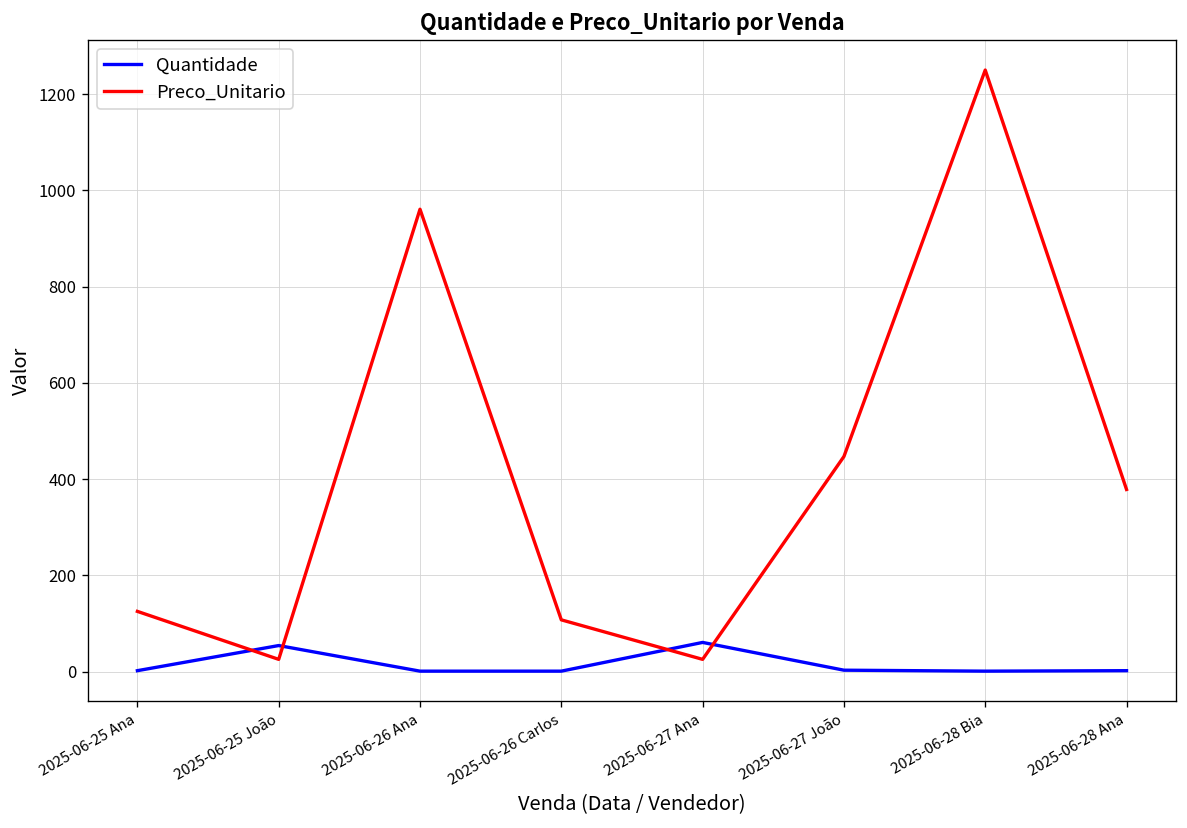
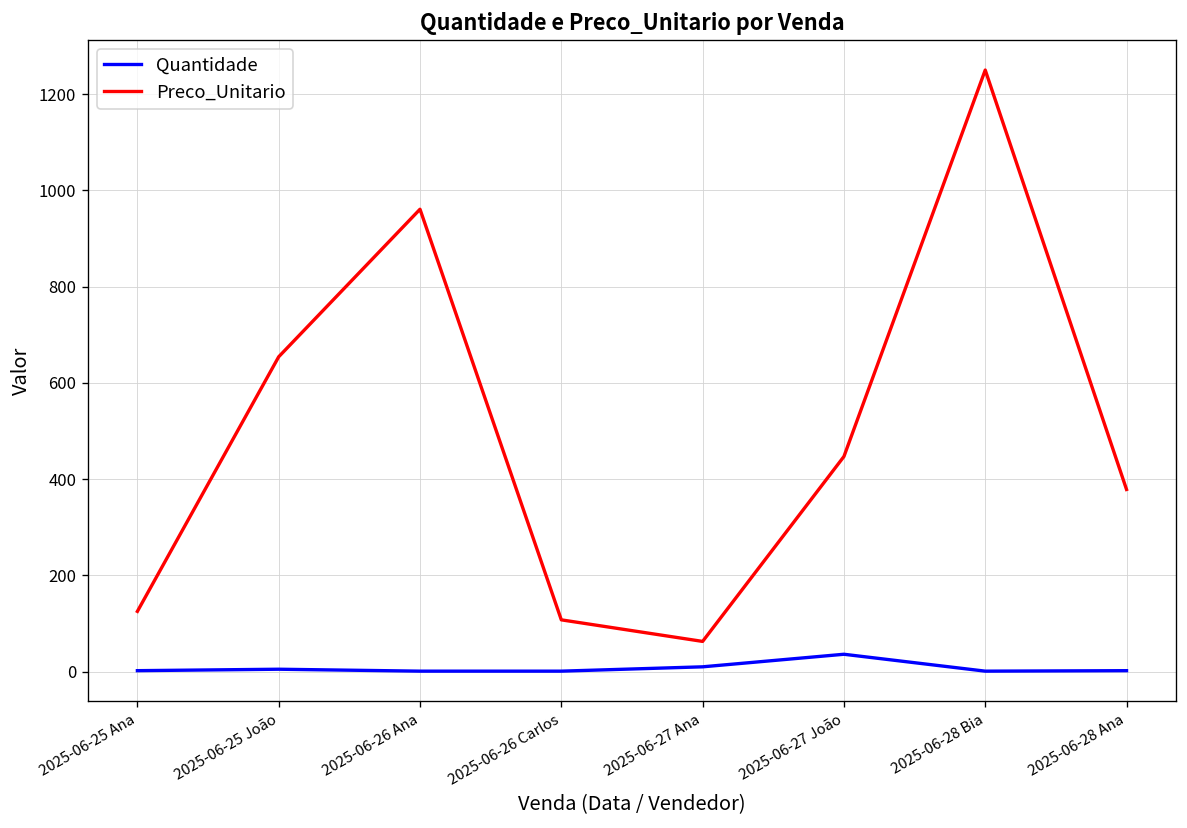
  {
    "Quantidade": {
      "2025-06-25 Ana": 0,
-     "2025-06-25 João": 50,
+     "2025-06-25 João": 10,
      "2025-06-26 Ana": 0,
      "2025-06-26 Carlos": 0,
-     "2025-06-27 Ana": 60,
-     "2025-06-27 João": 0,
+     "2025-06-27 Ana": 10,
+     "2025-06-27 João": 40,
      "2025-06-28 Bia": 0,
      "2025-06-28 Ana": 0
    },
    "Preco_Unitario": {
      "2025-06-25 Ana": 130,
-     "2025-06-25 João": 30,
+     "2025-06-25 João": 650,
      "2025-06-26 Ana": 960,
      "2025-06-26 Carlos": 110,
-     "2025-06-27 Ana": 30,
+     "2025-06-27 Ana": 60,
      "2025-06-27 João": 450,
      "2025-06-28 Bia": 1250,
      "2025-06-28 Ana": 380
    }
  }
